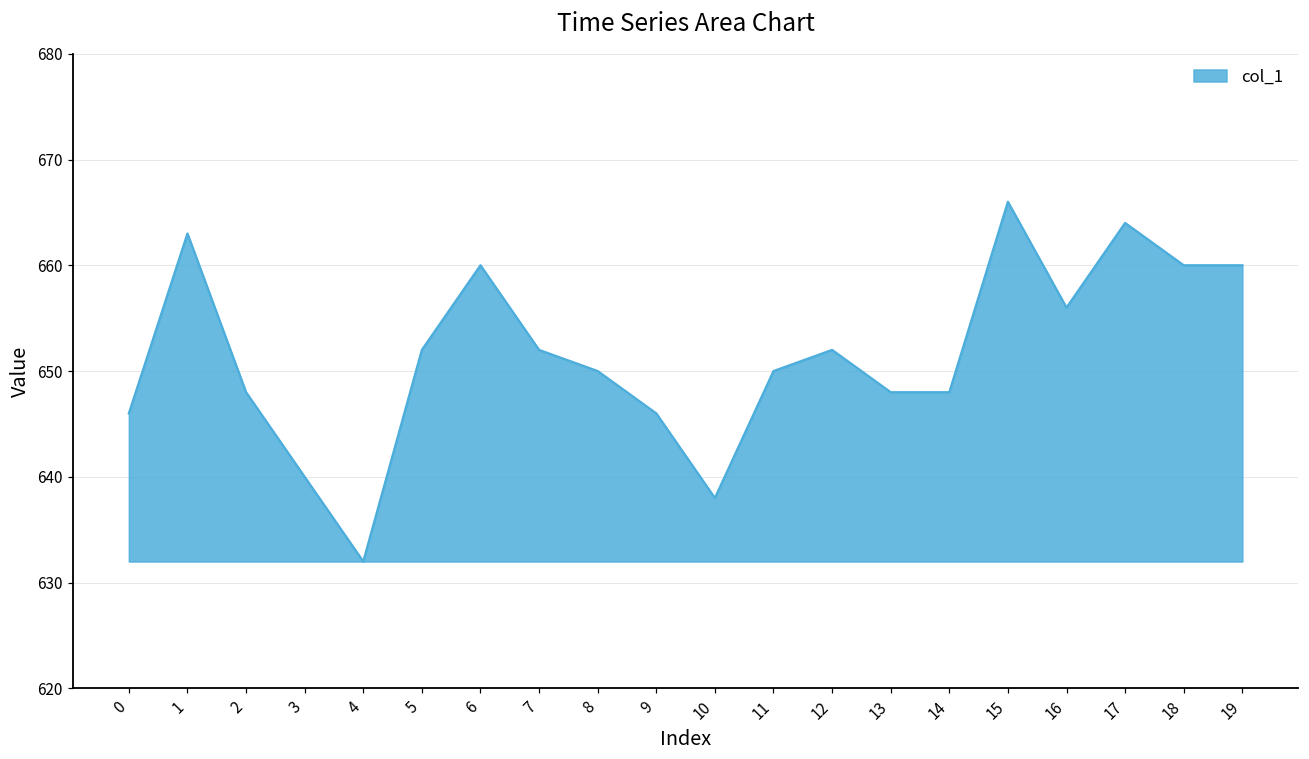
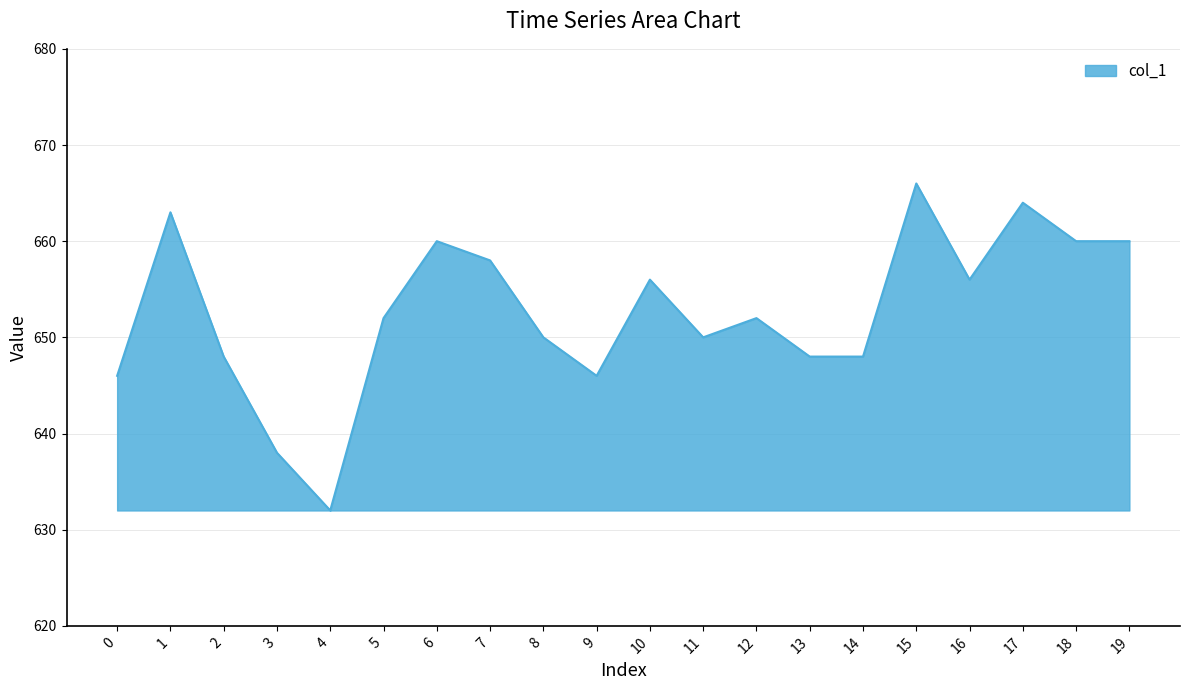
  {
    "0": 646,
    "1": 663,
    "2": 648,
-   "3": 640,
+   "3": 638,
    "4": 632,
    "5": 652,
    "6": 660,
-   "7": 652,
+   "7": 658,
    "8": 650,
    "9": 646,
-   "10": 638,
+   "10": 656,
    "11": 650,
    "12": 652,
    "13": 648,
    "14": 648,
    "15": 666,
    "16": 656,
    "17": 664,
    "18": 660,
    "19": 660
  }
